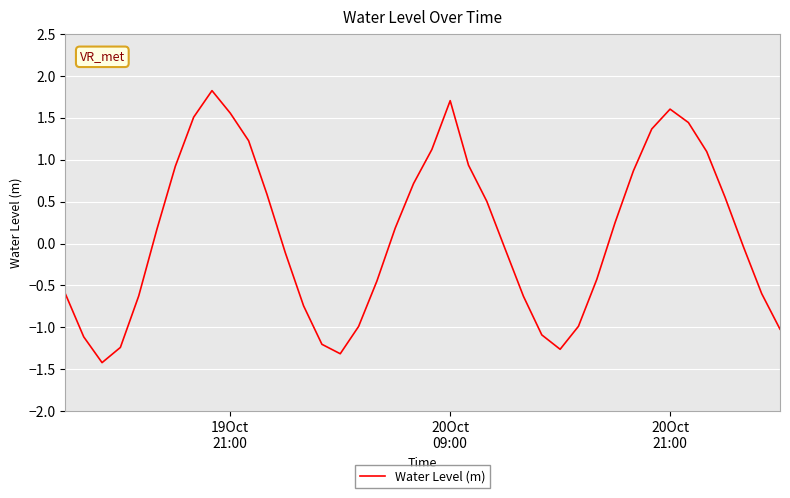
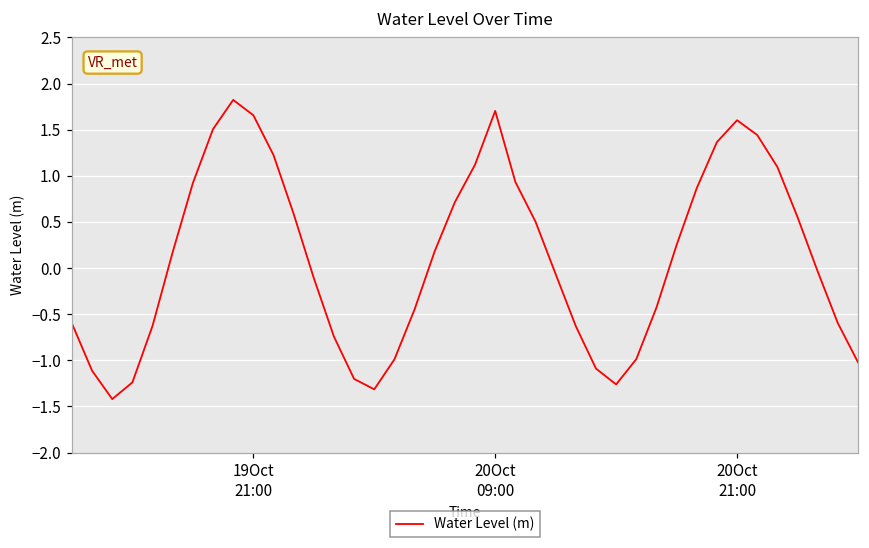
  {
-   "19Oct 21:00": 1.6,
+   "19Oct 21:00": 1.7,
    "20Oct 09:00": 1.7,
    "20Oct 21:00": 1.6
  }
